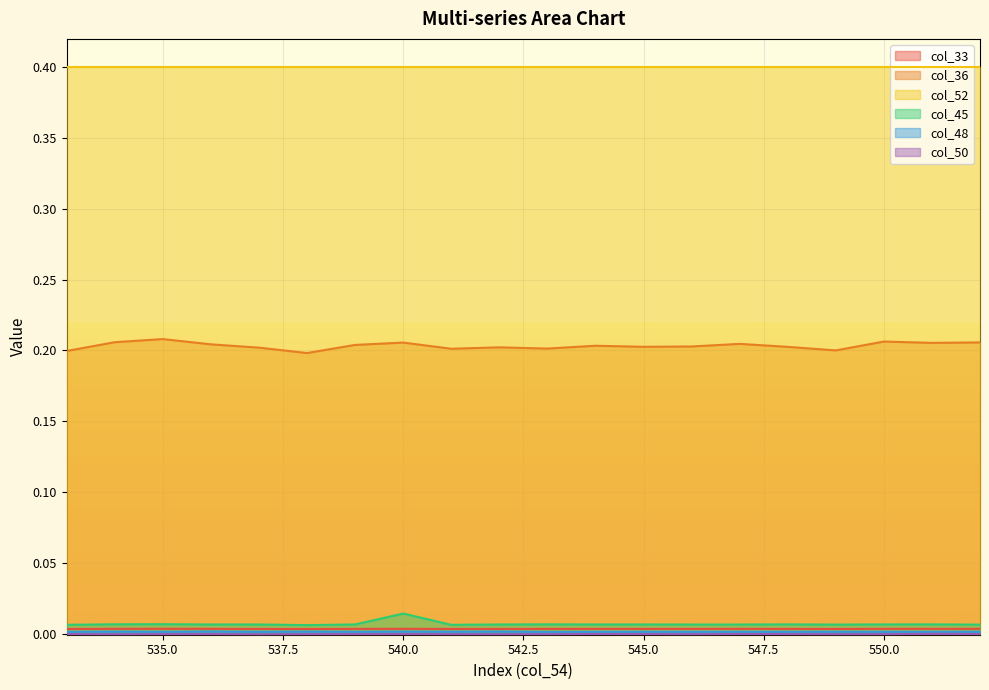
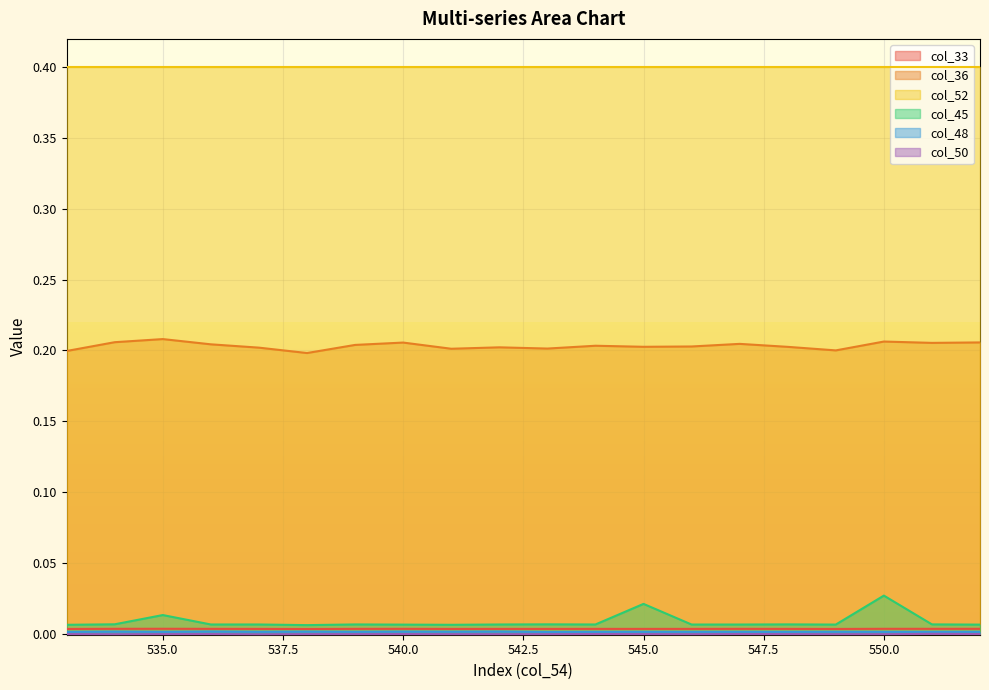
  {
    "col_45": {
-     "535.0": 0.007,
-     "540.0": 0.014,
-     "545.0": 0.006,
-     "550.0": 0.007
+     "535.0": 0.013,
+     "540.0": 0.006,
+     "545.0": 0.021,
+     "550.0": 0.027
    }
  }
